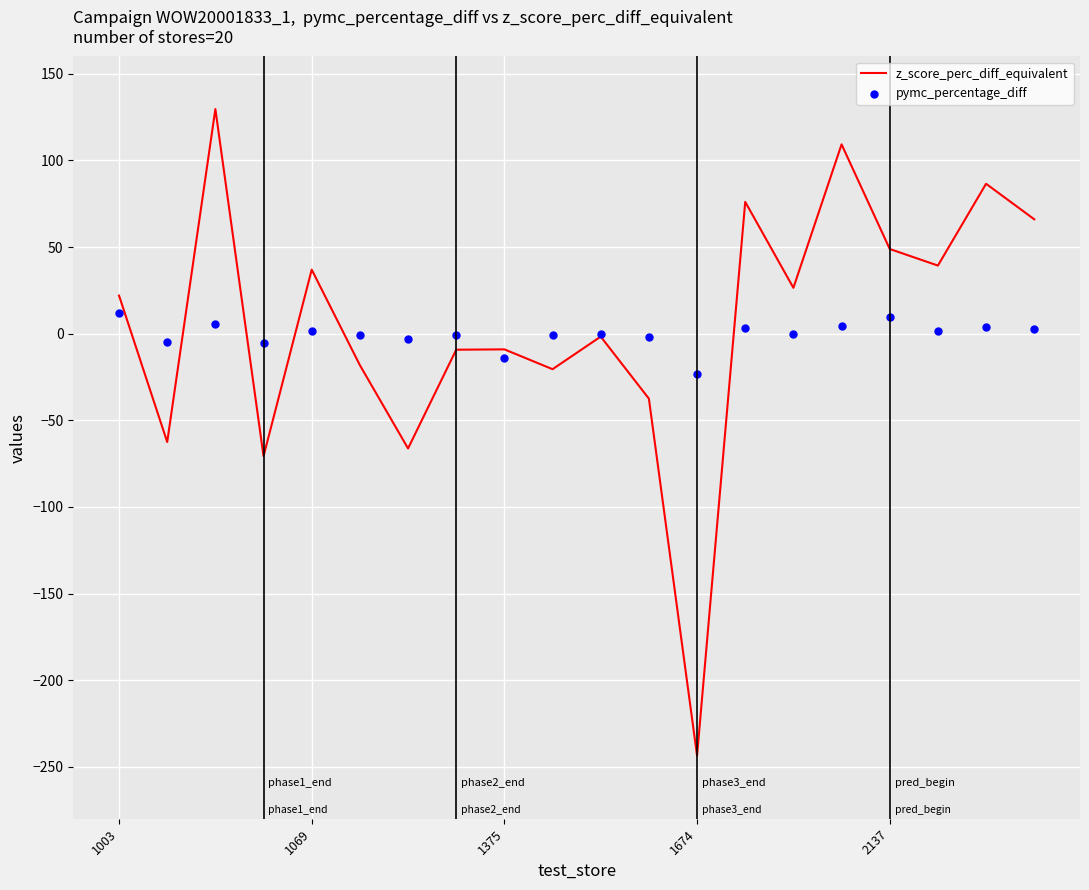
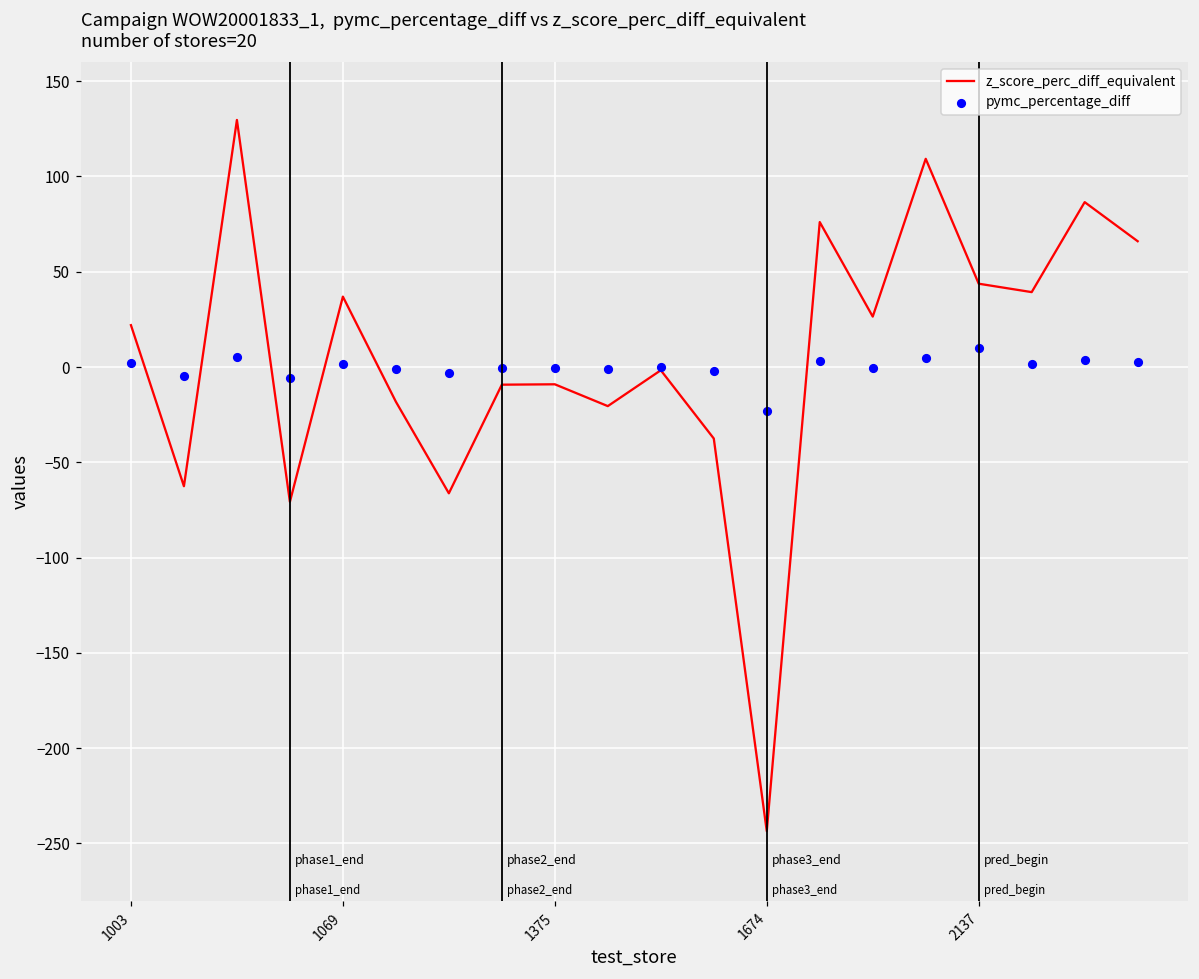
  {
    "pymc_percentage_diff": {
-     "1003": 12,
-     "1375": -14
+     "1003": 2,
+     "1375": 0
    },
    "z_score_perc_diff_equivalent": {
      "1003": 22,
      "1069": 37,
      "1375": -9,
      "1674": -244,
-     "2137": 49
+     "2137": 44
    }
  }
